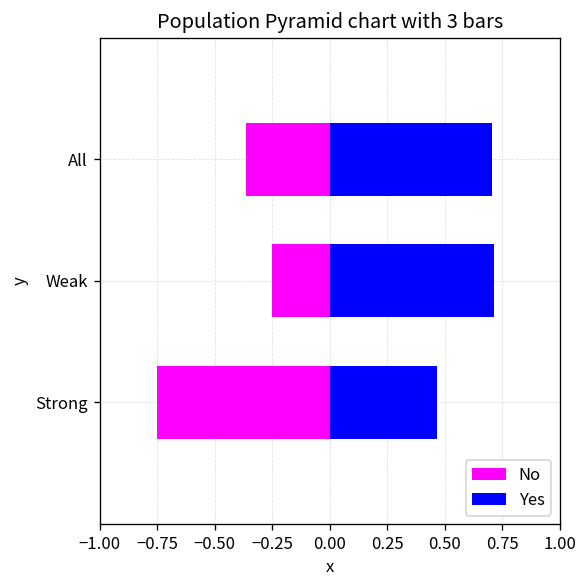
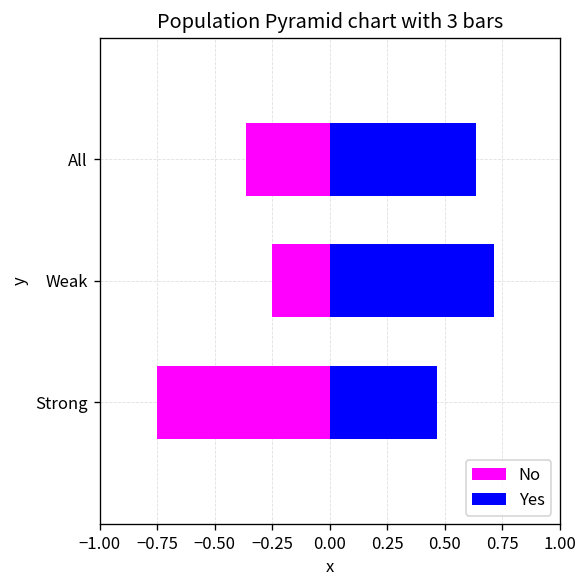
  {
    "No": {
      "All": -0.36,
      "Weak": -0.25,
      "Strong": -0.75
    },
    "Yes": {
-     "All": 0.70,
+     "All": 0.64,
      "Weak": 0.71,
      "Strong": 0.47
    }
  }
